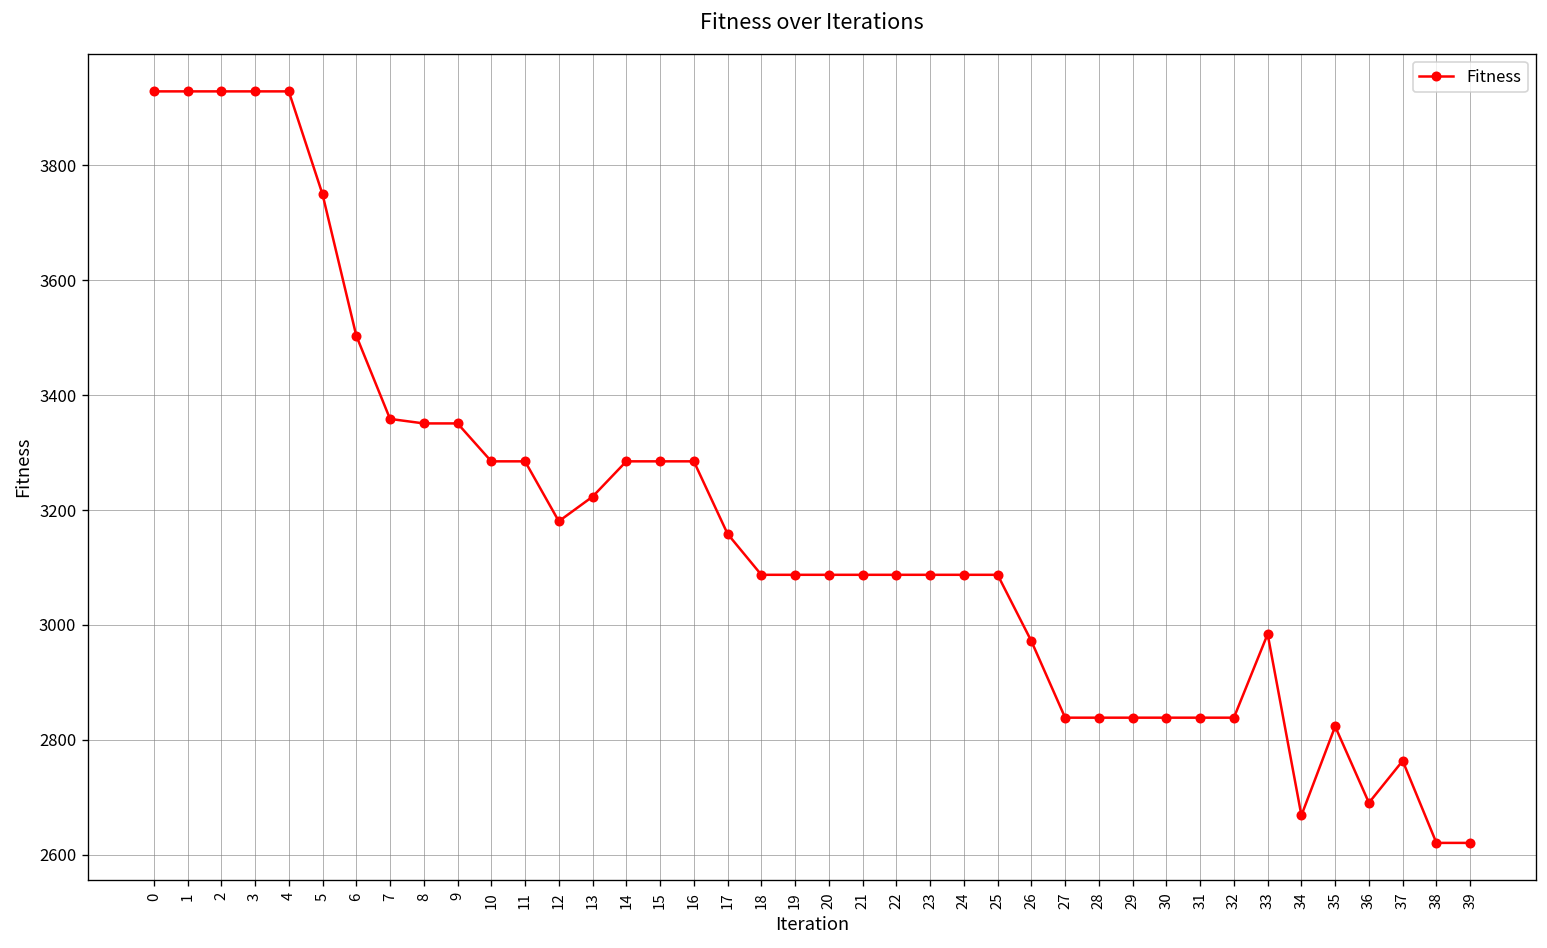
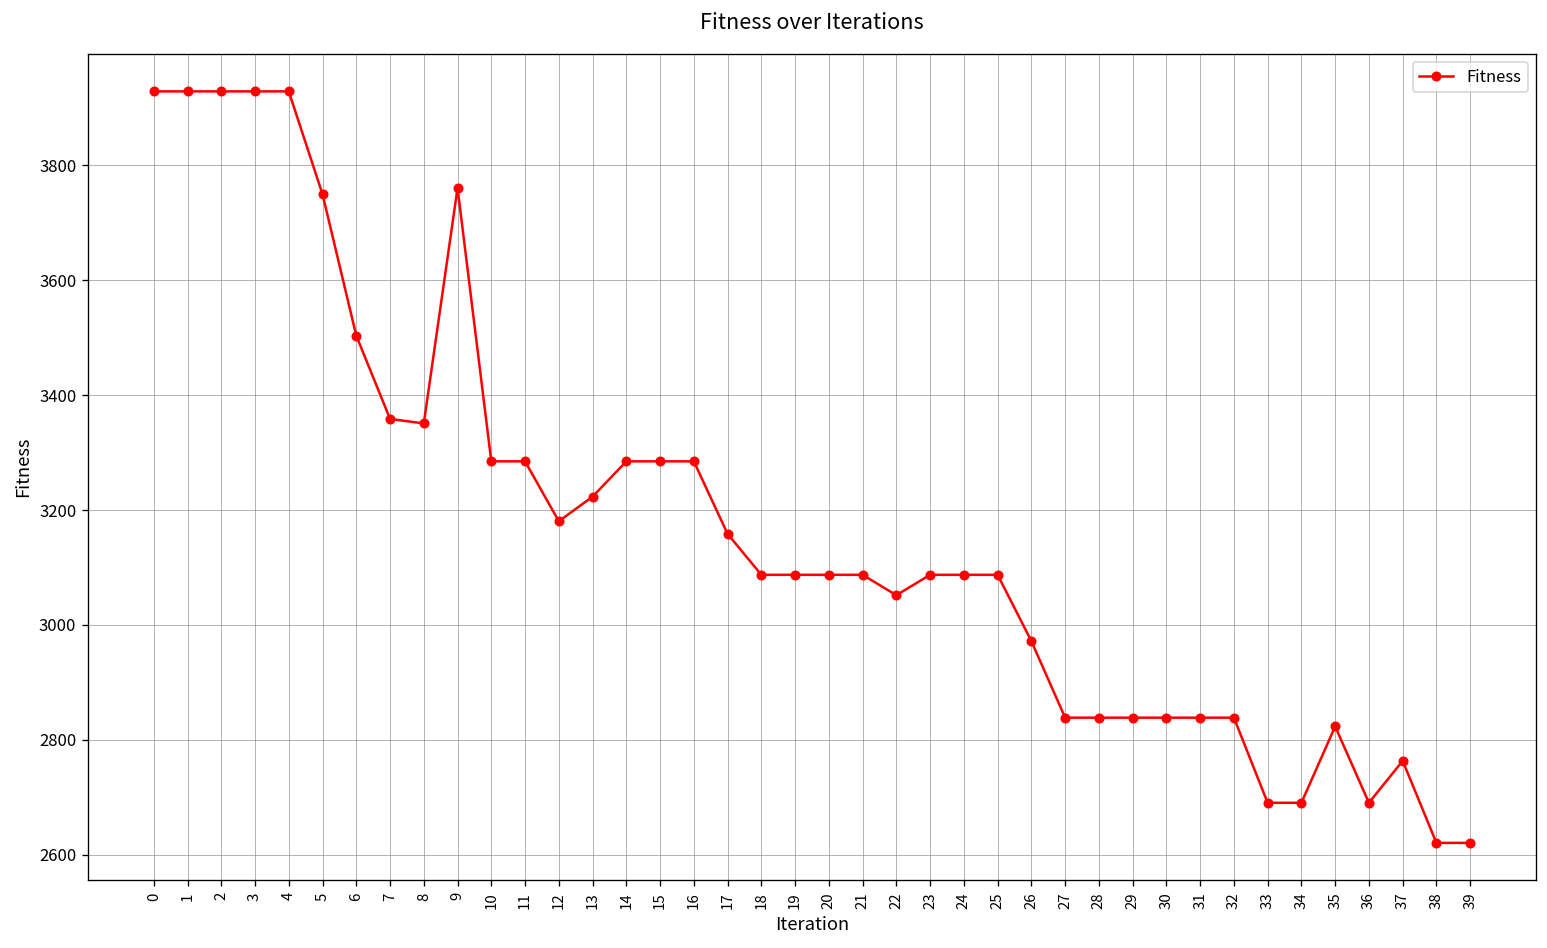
  {
    "0": 3930,
    "1": 3930,
    "2": 3930,
    "3": 3930,
    "4": 3930,
    "5": 3750,
    "6": 3500,
    "7": 3360,
    "8": 3350,
-   "9": 3350,
+   "9": 3760,
    "10": 3280,
    "11": 3280,
    "12": 3180,
    "13": 3220,
    "14": 3280,
    "15": 3280,
    "16": 3280,
    "17": 3160,
    "18": 3090,
    "19": 3090,
    "20": 3090,
    "21": 3090,
-   "22": 3090,
+   "22": 3050,
    "23": 3090,
    "24": 3090,
    "25": 3090,
    "26": 2970,
    "27": 2840,
    "28": 2840,
    "29": 2840,
    "30": 2840,
    "31": 2840,
    "32": 2840,
-   "33": 2980,
-   "34": 2670,
+   "33": 2690,
+   "34": 2690,
    "35": 2820,
    "36": 2690,
    "37": 2760,
    "38": 2620,
    "39": 2620
  }
